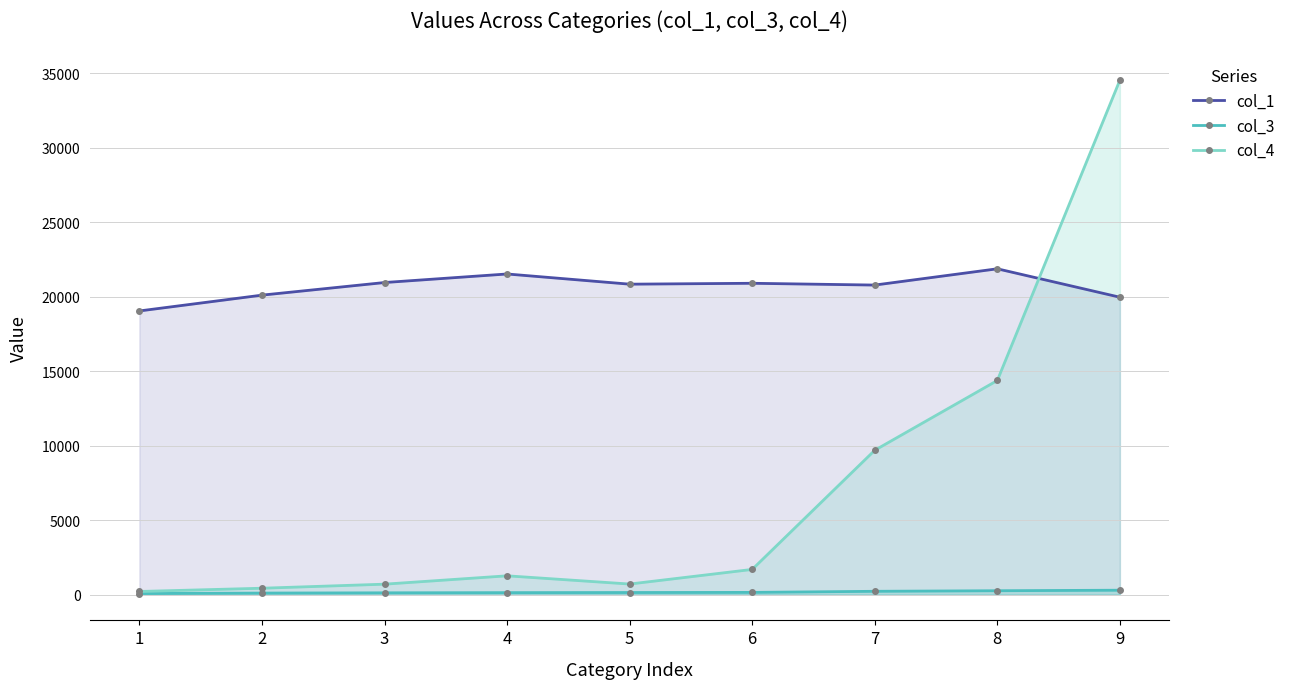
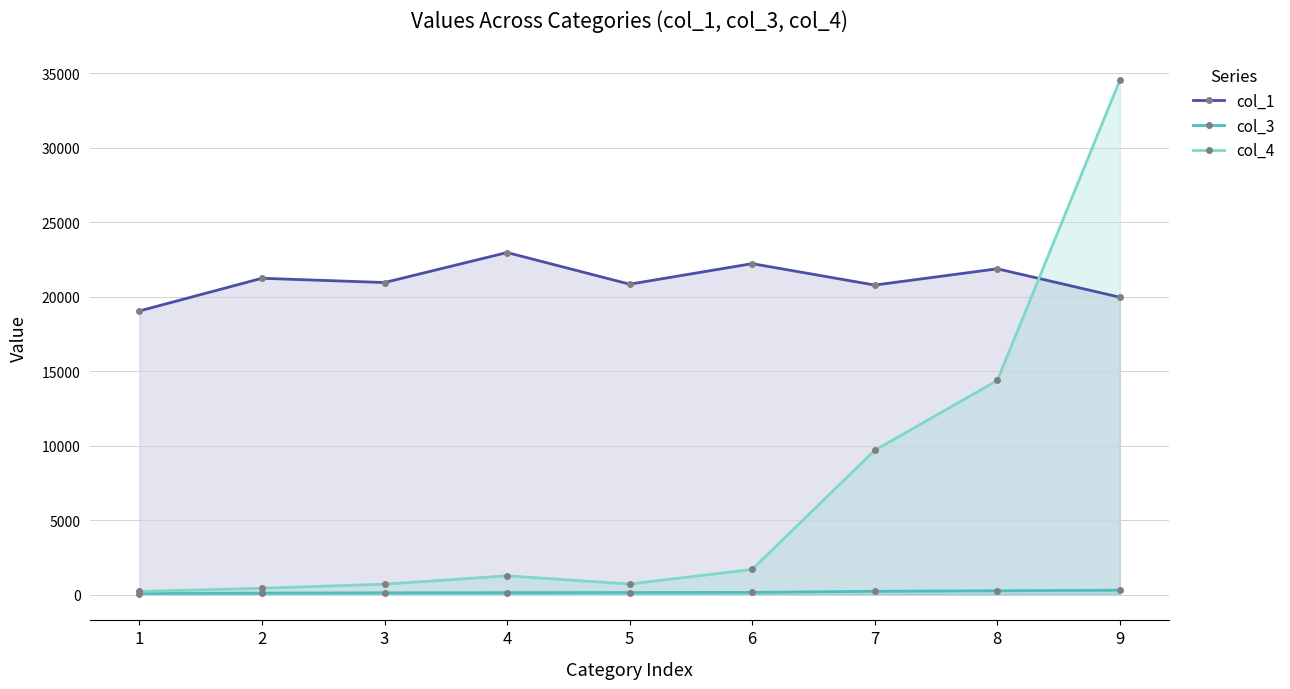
  {
    "col_1": {
      "1": 19000,
-     "2": 20100,
+     "2": 21200,
      "3": 20900,
-     "4": 21500,
+     "4": 23000,
      "5": 20800,
-     "6": 20900,
+     "6": 22200,
      "7": 20800,
      "8": 21900,
      "9": 20000
    }
  }
